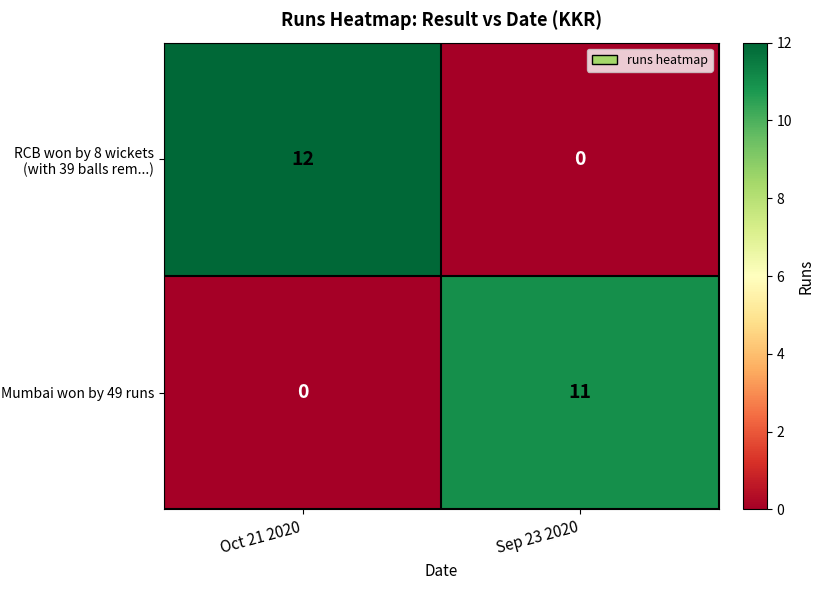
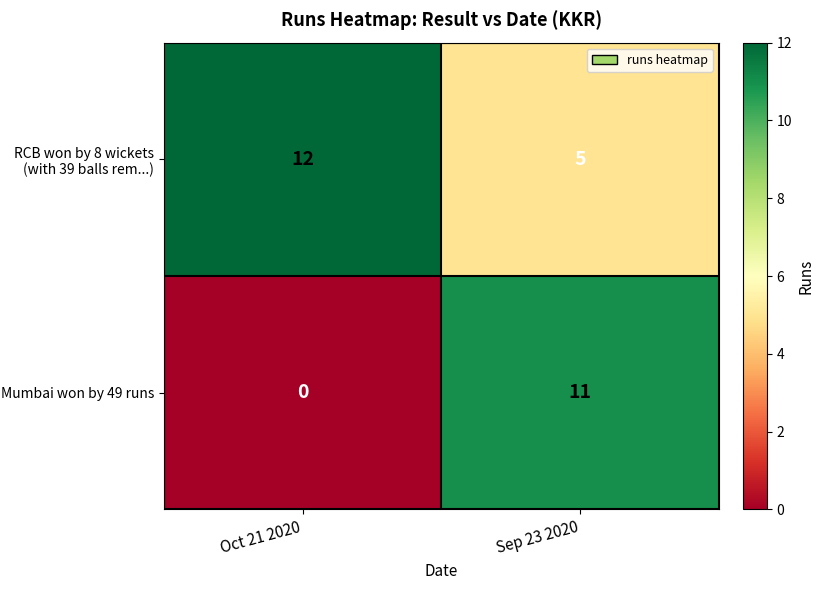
  {
    "RCB won by 8 wickets (with 39 balls rem...)": {
      "Oct 21 2020": 12,
-     "Sep 23 2020": 0
+     "Sep 23 2020": 5
    },
    "Mumbai won by 49 runs": {
      "Oct 21 2020": 0,
      "Sep 23 2020": 11
    }
  }
